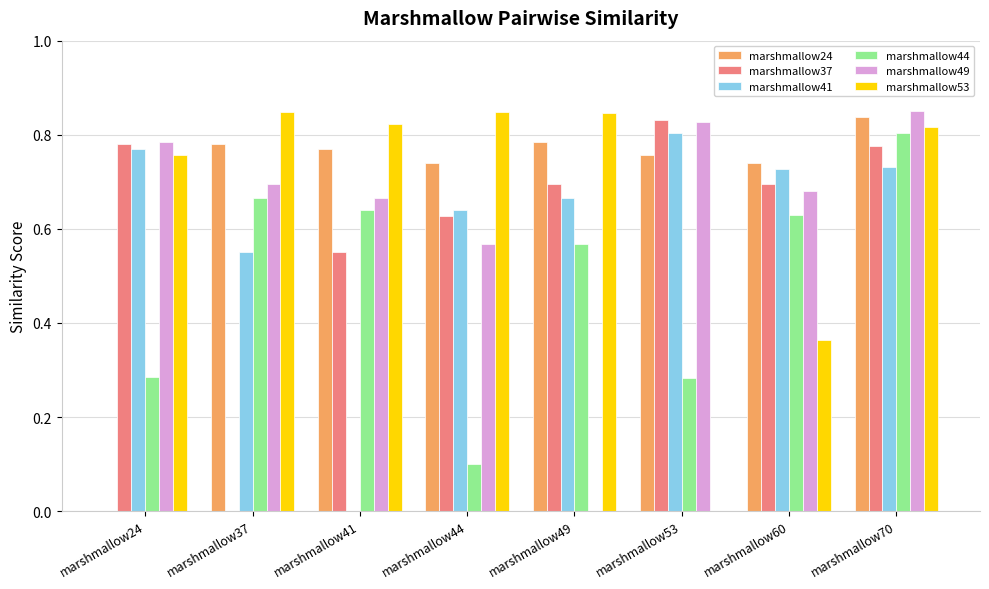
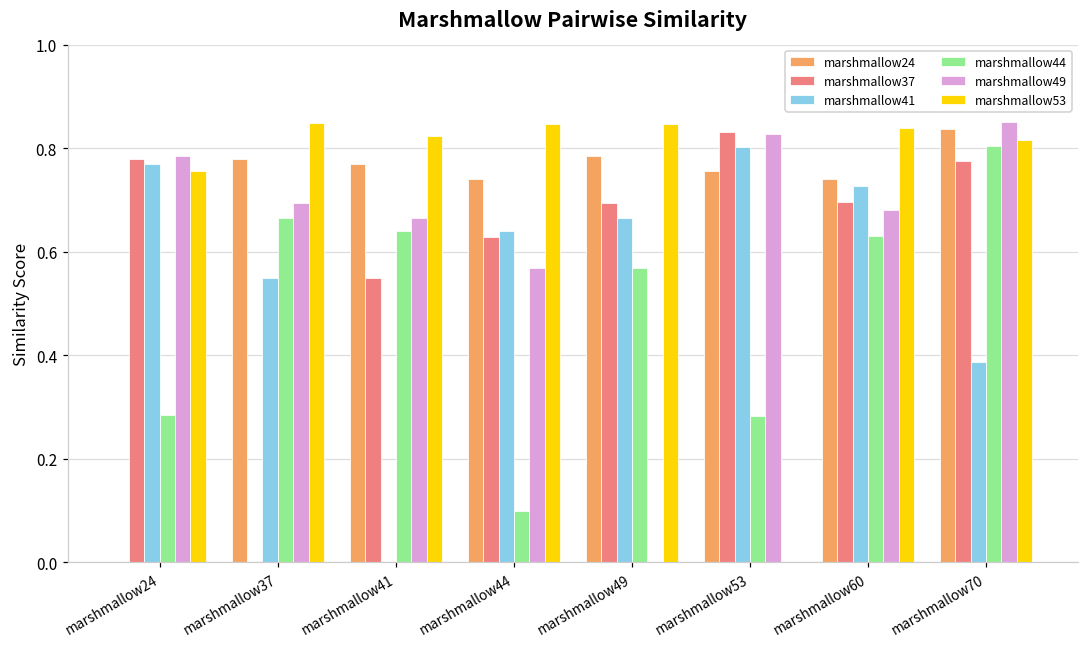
  {
    "marshmallow41": {
      "marshmallow24": 0.77,
      "marshmallow37": 0.55,
      "marshmallow41": 0.00,
      "marshmallow44": 0.64,
      "marshmallow49": 0.67,
      "marshmallow53": 0.80,
      "marshmallow60": 0.73,
-     "marshmallow70": 0.73
+     "marshmallow70": 0.39
    },
    "marshmallow44": {
      "marshmallow24": 0.28,
      "marshmallow37": 0.67,
      "marshmallow41": 0.64,
      "marshmallow44": 0.10,
      "marshmallow49": 0.57,
      "marshmallow53": 0.28,
      "marshmallow60": 0.63,
      "marshmallow70": 0.80
    },
    "marshmallow49": {
      "marshmallow24": 0.79,
      "marshmallow37": 0.70,
      "marshmallow41": 0.67,
      "marshmallow44": 0.57,
      "marshmallow49": 0.00,
      "marshmallow53": 0.83,
      "marshmallow60": 0.68,
      "marshmallow70": 0.85
    },
    "marshmallow53": {
      "marshmallow24": 0.76,
      "marshmallow37": 0.85,
      "marshmallow41": 0.82,
      "marshmallow44": 0.85,
      "marshmallow49": 0.85,
      "marshmallow53": 0.00,
-     "marshmallow60": 0.36,
+     "marshmallow60": 0.84,
      "marshmallow70": 0.82
    }
  }
